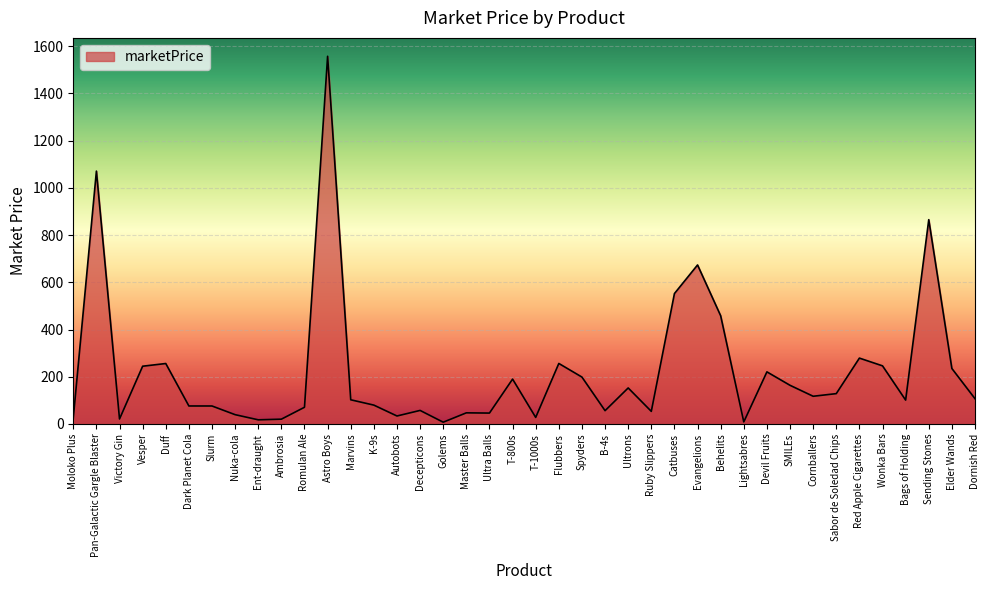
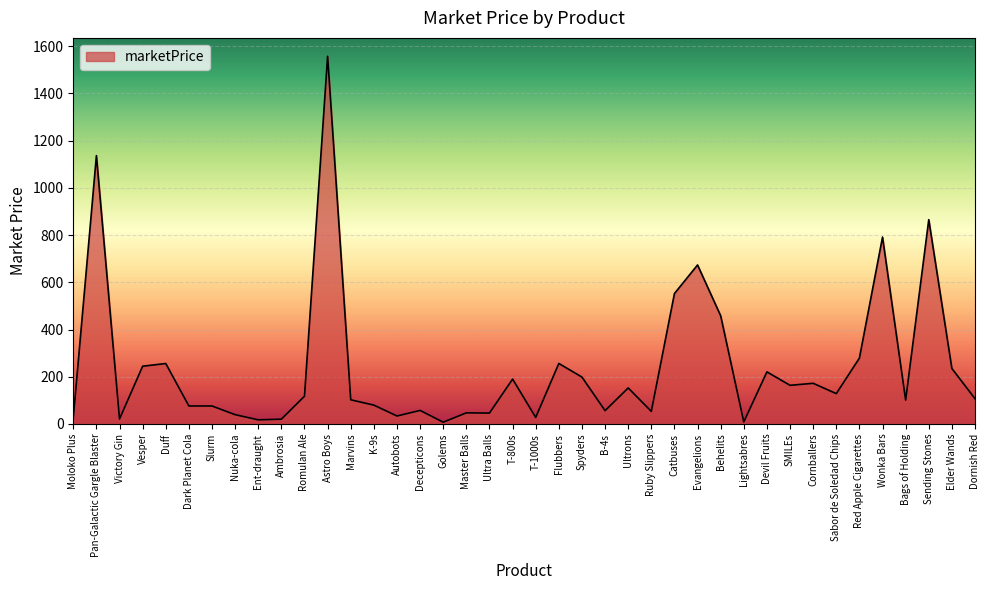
  {
    "Moloko Plus": 20,
-   "Pan-Galactic Gargle Blaster": 1070,
+   "Pan-Galactic Gargle Blaster": 1140,
    "Victory Gin": 20,
    "Vesper": 240,
    "Duff": 260,
    "Dark Planet Cola": 80,
    "Slurm": 80,
    "Nuka-cola": 40,
    "Ent-draught": 20,
    "Ambrosia": 20,
-   "Romulan Ale": 70,
+   "Romulan Ale": 120,
    "Astro Boys": 1560,
    "Marvins": 100,
    "K-9s": 80,
    "Autobots": 30,
    "Decepticons": 60,
    "Golems": 10,
    "Master Balls": 50,
    "Ultra Balls": 50,
    "T-800s": 190,
    "T-1000s": 30,
    "Flubbers": 260,
    "Spyders": 200,
    "B-4s": 60,
    "Ultrons": 150,
    "Ruby Slippers": 50,
    "Catbuses": 550,
    "Evangelions": 670,
    "Behelits": 460,
    "Lightsabres": 10,
    "Devil Fruits": 220,
    "SMILEs": 160,
-   "Cornballers": 120,
+   "Cornballers": 170,
    "Sabor de Soledad Chips": 130,
    "Red Apple Cigarettes": 280,
-   "Wonka Bars": 250,
+   "Wonka Bars": 790,
    "Bags of Holding": 100,
    "Sending Stones": 870,
    "Elder Wands": 230,
    "Dornish Red": 110
  }
